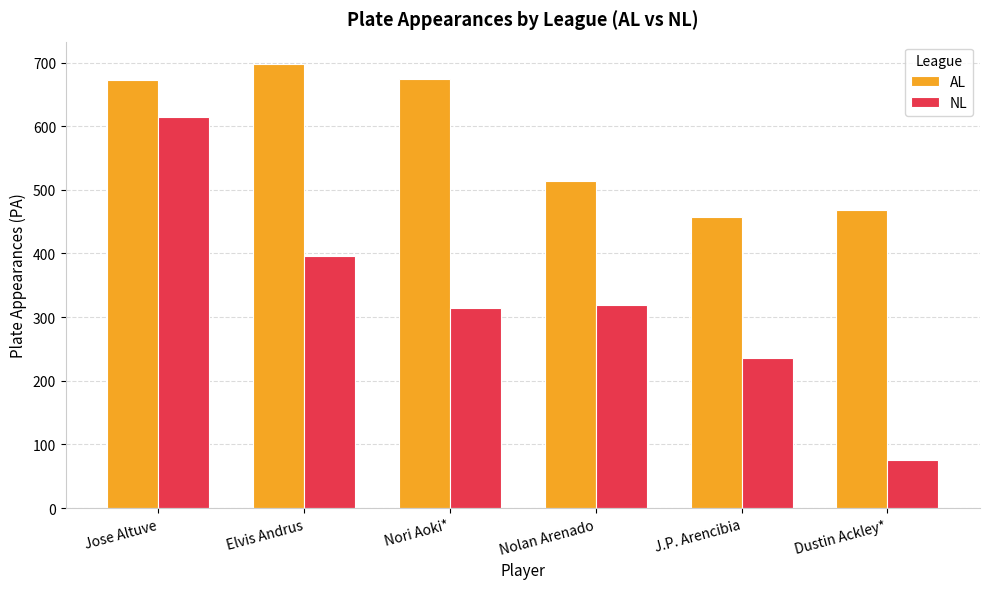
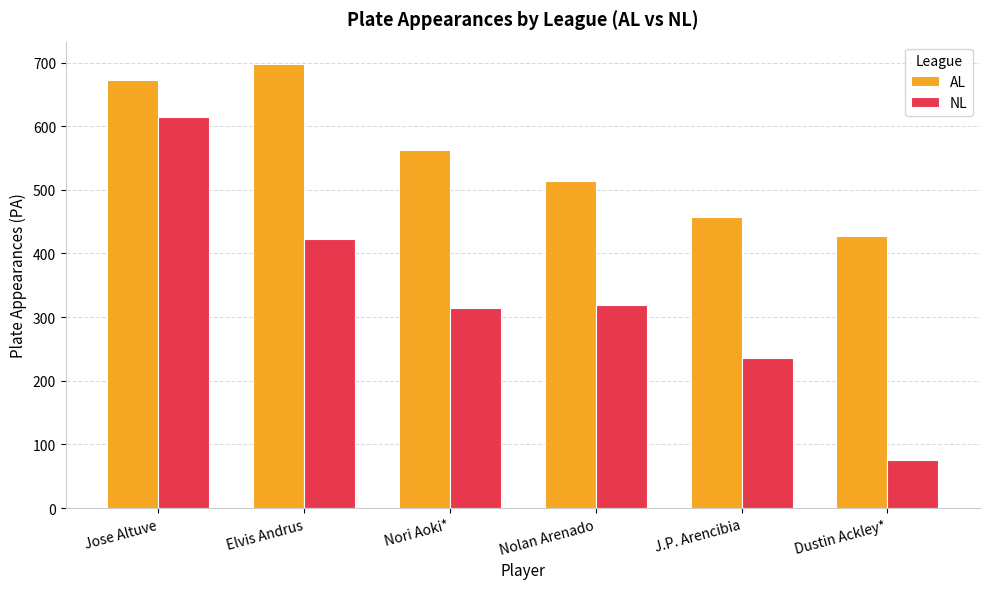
  {
    "AL": {
      "Jose Altuve": 670,
      "Elvis Andrus": 700,
-     "Nori Aoki*": 670,
+     "Nori Aoki*": 560,
      "Nolan Arenado": 510,
      "J.P. Arencibia": 460,
-     "Dustin Ackley*": 470
+     "Dustin Ackley*": 430
    },
    "NL": {
      "Jose Altuve": 610,
-     "Elvis Andrus": 400,
+     "Elvis Andrus": 420,
      "Nori Aoki*": 310,
      "Nolan Arenado": 320,
      "J.P. Arencibia": 240,
      "Dustin Ackley*": 80
    }
  }
